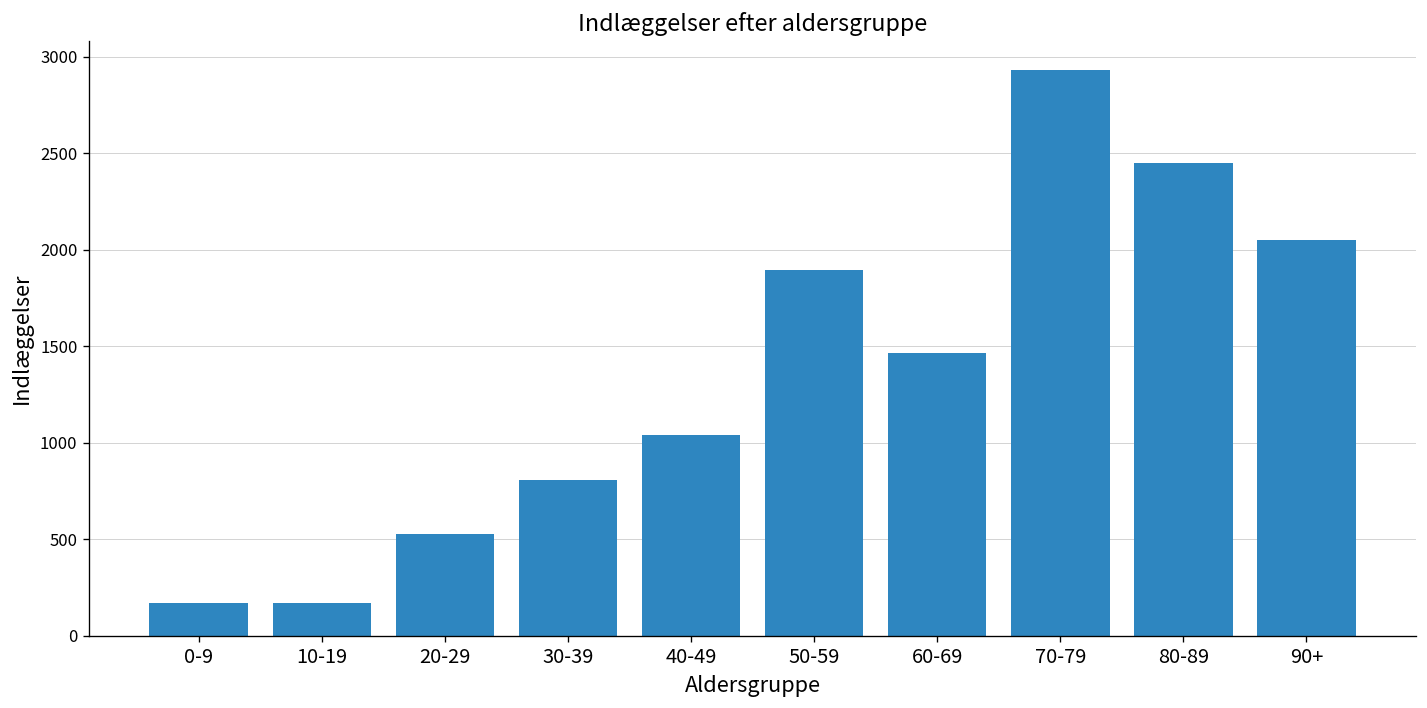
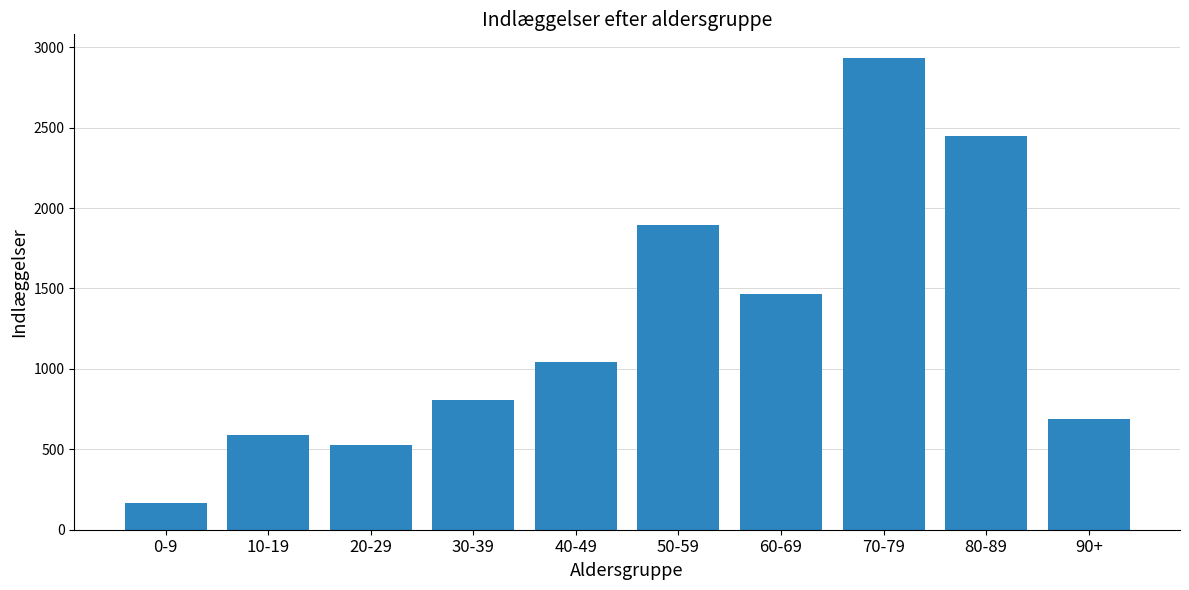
  {
    "0-9": 170,
-   "10-19": 170,
+   "10-19": 590,
    "20-29": 530,
    "30-39": 800,
    "40-49": 1040,
    "50-59": 1900,
    "60-69": 1460,
    "70-79": 2930,
    "80-89": 2450,
-   "90+": 2050
+   "90+": 690
  }
